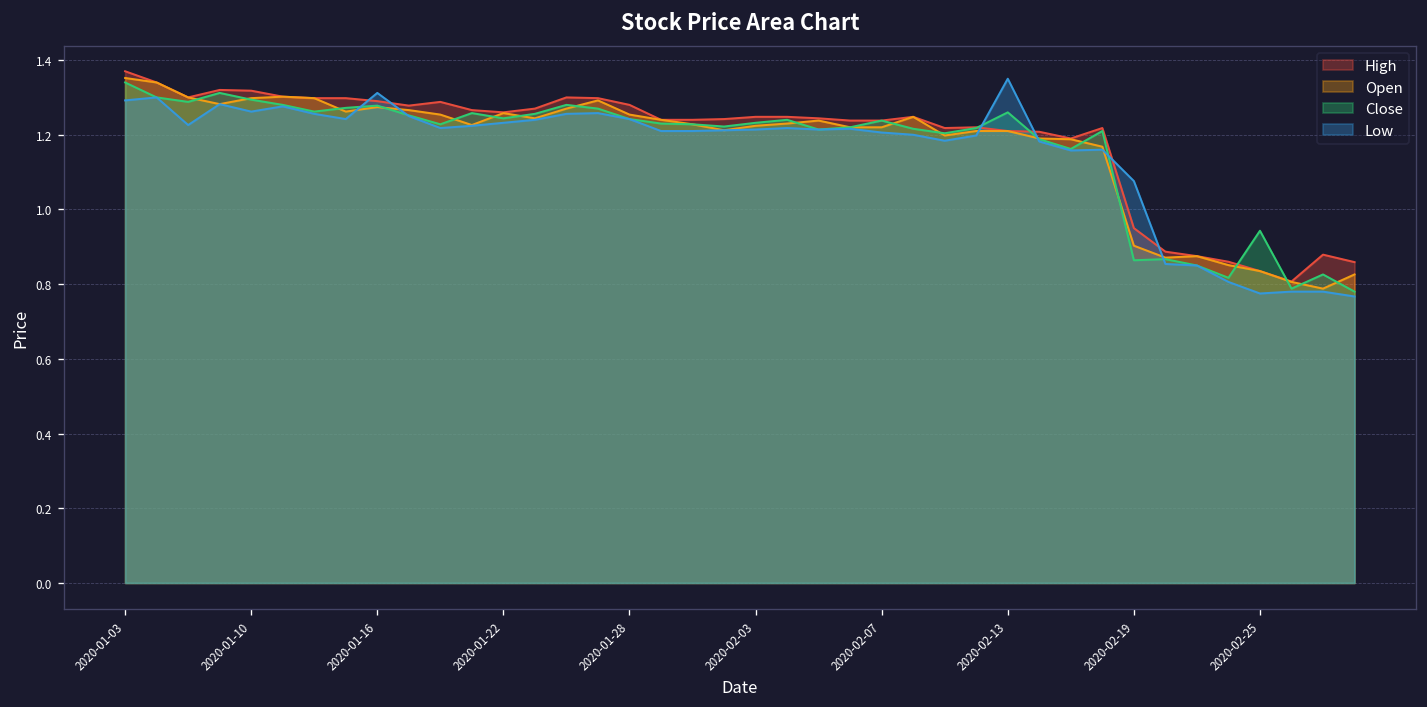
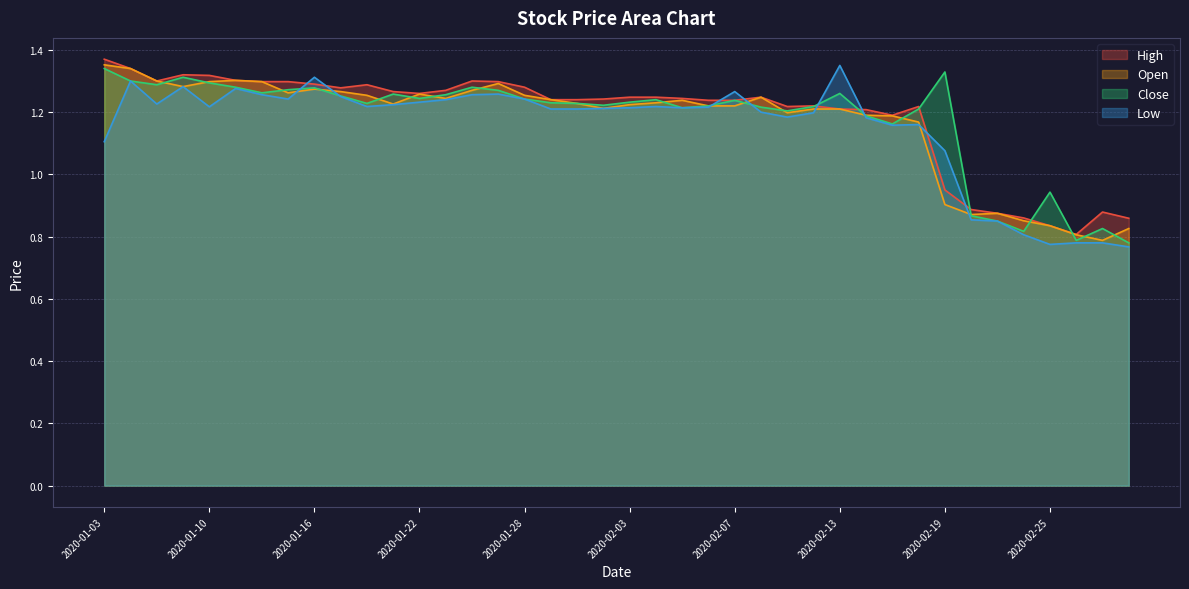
  {
    "Close": {
      "2020-01-03": 1.34,
      "2020-01-22": 1.24,
      "2020-02-13": 1.26,
-     "2020-02-19": 0.86,
+     "2020-02-19": 1.33,
      "2020-02-25": 0.94
    },
    "Low": {
-     "2020-01-03": 1.29,
-     "2020-01-10": 1.26,
+     "2020-01-03": 1.11,
+     "2020-01-10": 1.22,
      "2020-01-16": 1.31,
      "2020-01-22": 1.23,
      "2020-02-03": 1.21,
-     "2020-02-07": 1.21,
+     "2020-02-07": 1.27,
      "2020-02-13": 1.35,
      "2020-02-19": 1.08,
      "2020-02-25": 0.78
    }
  }
